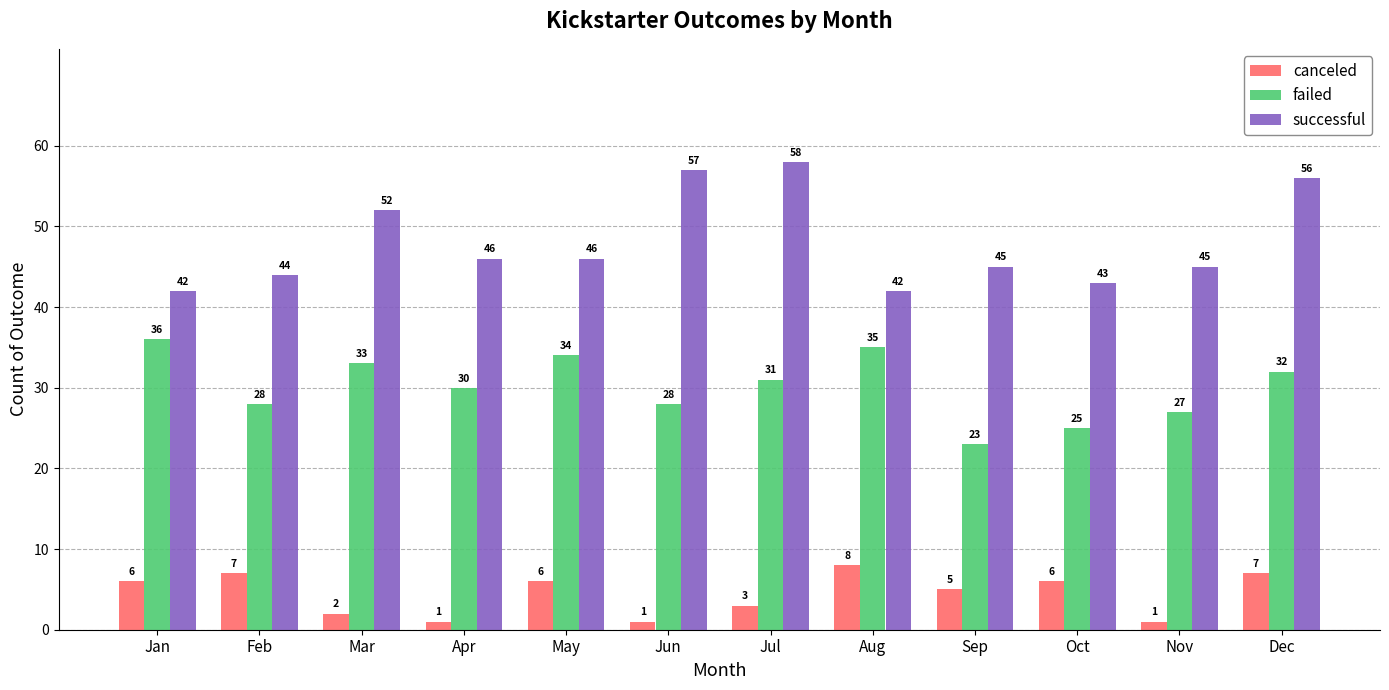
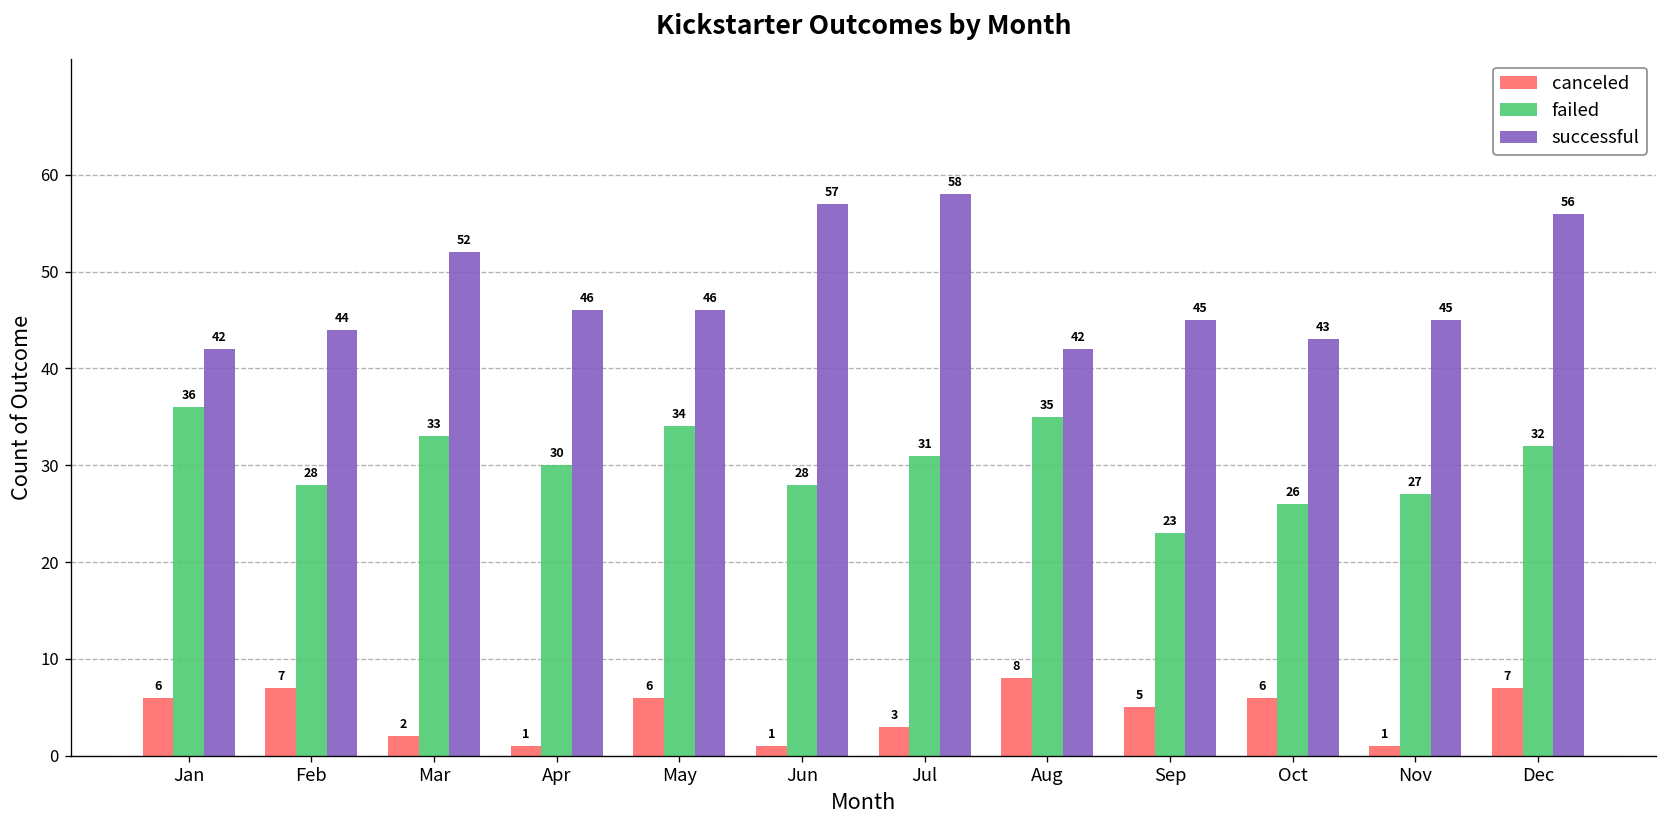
  {
    "canceled": {
      "Jan": 6,
      "Feb": 7,
      "Mar": 2,
      "Apr": 1,
      "May": 6,
      "Jun": 1,
      "Jul": 3,
      "Aug": 8,
      "Sep": 5,
      "Oct": 6,
      "Nov": 1,
      "Dec": 7
    },
    "failed": {
      "Jan": 36,
      "Feb": 28,
      "Mar": 33,
      "Apr": 30,
      "May": 34,
      "Jun": 28,
      "Jul": 31,
      "Aug": 35,
      "Sep": 23,
-     "Oct": 25,
+     "Oct": 26,
      "Nov": 27,
      "Dec": 32
    },
    "successful": {
      "Jan": 42,
      "Feb": 44,
      "Mar": 52,
      "Apr": 46,
      "May": 46,
      "Jun": 57,
      "Jul": 58,
      "Aug": 42,
      "Sep": 45,
      "Oct": 43,
      "Nov": 45,
      "Dec": 56
    }
  }
